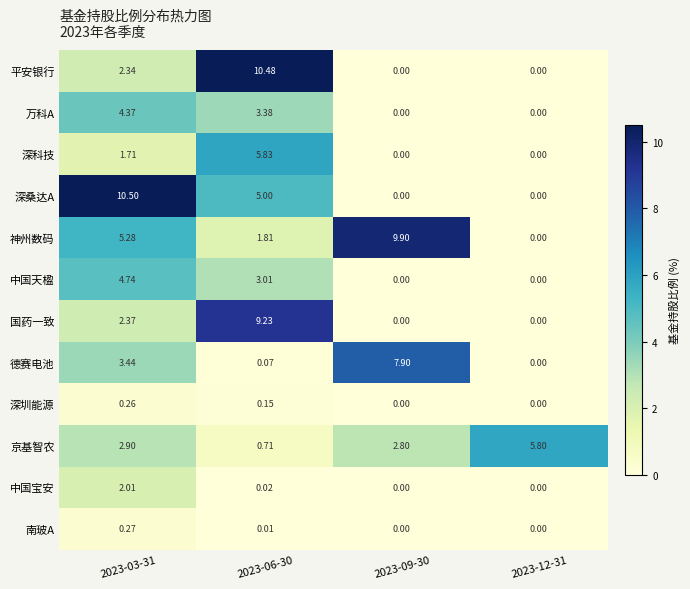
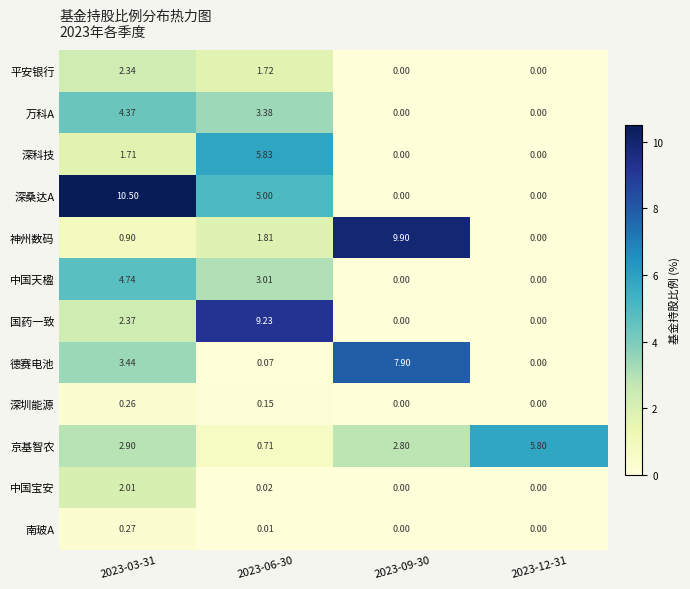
  {
    "平安银行": {
      "2023-03-31": 2.34,
-     "2023-06-30": 10.48,
+     "2023-06-30": 1.72,
      "2023-09-30": 0.00,
      "2023-12-31": 0.00
    },
    "万科A": {
      "2023-03-31": 4.37,
      "2023-06-30": 3.38,
      "2023-09-30": 0.00,
      "2023-12-31": 0.00
    },
    "深科技": {
      "2023-03-31": 1.71,
      "2023-06-30": 5.83,
      "2023-09-30": 0.00,
      "2023-12-31": 0.00
    },
    "深桑达A": {
      "2023-03-31": 10.50,
      "2023-06-30": 5.00,
      "2023-09-30": 0.00,
      "2023-12-31": 0.00
    },
    "神州数码": {
-     "2023-03-31": 5.28,
+     "2023-03-31": 0.90,
      "2023-06-30": 1.81,
      "2023-09-30": 9.90,
      "2023-12-31": 0.00
    },
    "中国天楹": {
      "2023-03-31": 4.74,
      "2023-06-30": 3.01,
      "2023-09-30": 0.00,
      "2023-12-31": 0.00
    },
    "国药一致": {
      "2023-03-31": 2.37,
      "2023-06-30": 9.23,
      "2023-09-30": 0.00,
      "2023-12-31": 0.00
    },
    "德赛电池": {
      "2023-03-31": 3.44,
      "2023-06-30": 0.07,
      "2023-09-30": 7.90,
      "2023-12-31": 0.00
    },
    "深圳能源": {
      "2023-03-31": 0.26,
      "2023-06-30": 0.15,
      "2023-09-30": 0.00,
      "2023-12-31": 0.00
    },
    "京基智农": {
      "2023-03-31": 2.90,
      "2023-06-30": 0.71,
      "2023-09-30": 2.80,
      "2023-12-31": 5.80
    },
    "中国宝安": {
      "2023-03-31": 2.01,
      "2023-06-30": 0.02,
      "2023-09-30": 0.00,
      "2023-12-31": 0.00
    },
    "南玻A": {
      "2023-03-31": 0.27,
      "2023-06-30": 0.01,
      "2023-09-30": 0.00,
      "2023-12-31": 0.00
    }
  }
